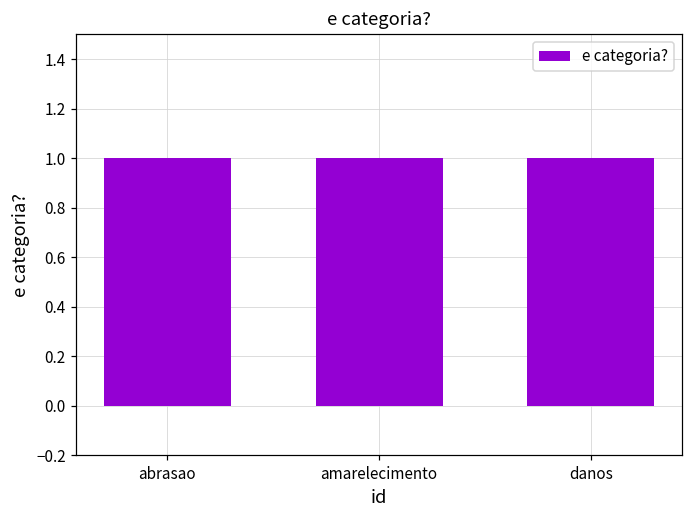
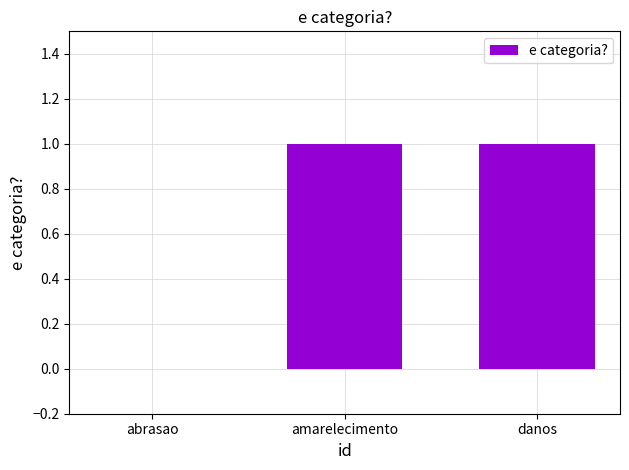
  {
-   "abrasao": 1,
+   "abrasao": 0,
    "amarelecimento": 1,
    "danos": 1
  }
